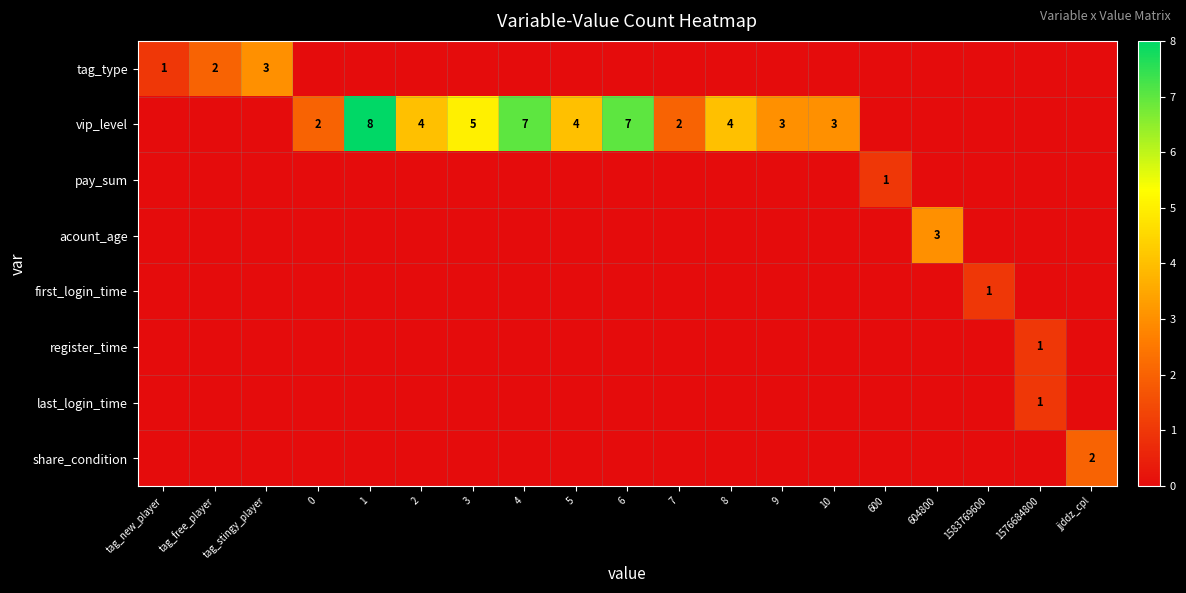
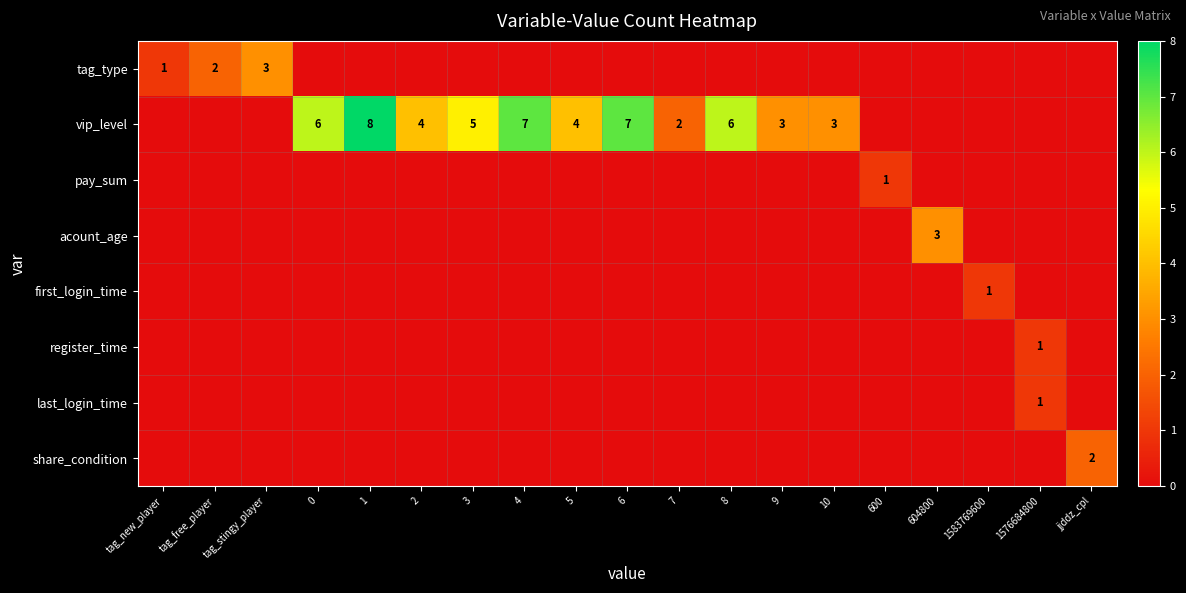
  {
    "tag_type": {
      "tag_new_player": 1,
      "tag_free_player": 2,
      "tag_stingy_player": 3
    },
    "vip_level": {
-     "0": 2,
+     "0": 6,
      "1": 8,
      "2": 4,
      "3": 5,
      "4": 7,
      "5": 4,
      "6": 7,
      "7": 2,
-     "8": 4,
+     "8": 6,
      "9": 3,
      "10": 3
    },
    "pay_sum": {
      "600": 1
    },
    "acount_age": {
      "604800": 3
    },
    "first_login_time": {
      "1583769600": 1
    },
    "register_time": {
      "1576684800": 1
    },
    "last_login_time": {
      "1576684800": 1
    },
    "share_condition": {
      "jjddz_cpl": 2
    }
  }
